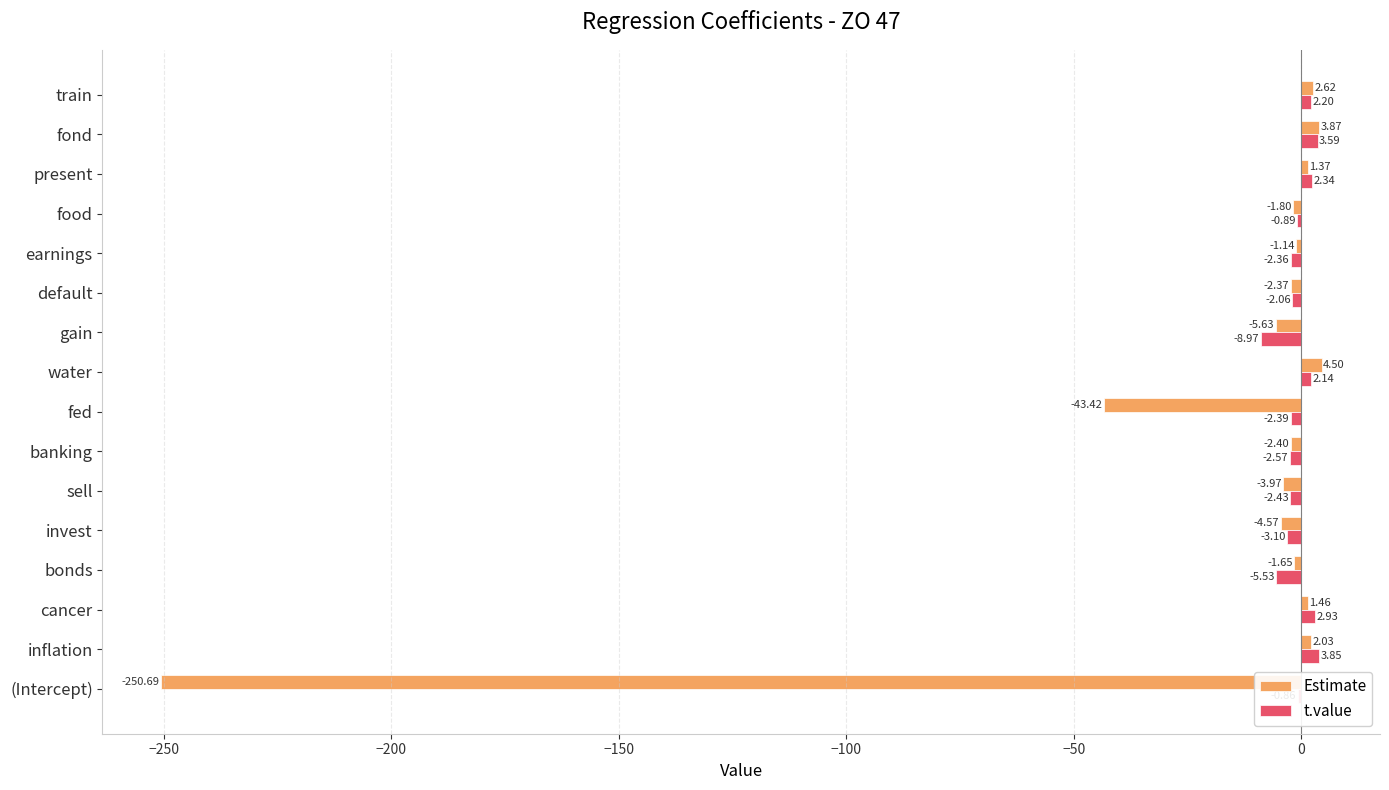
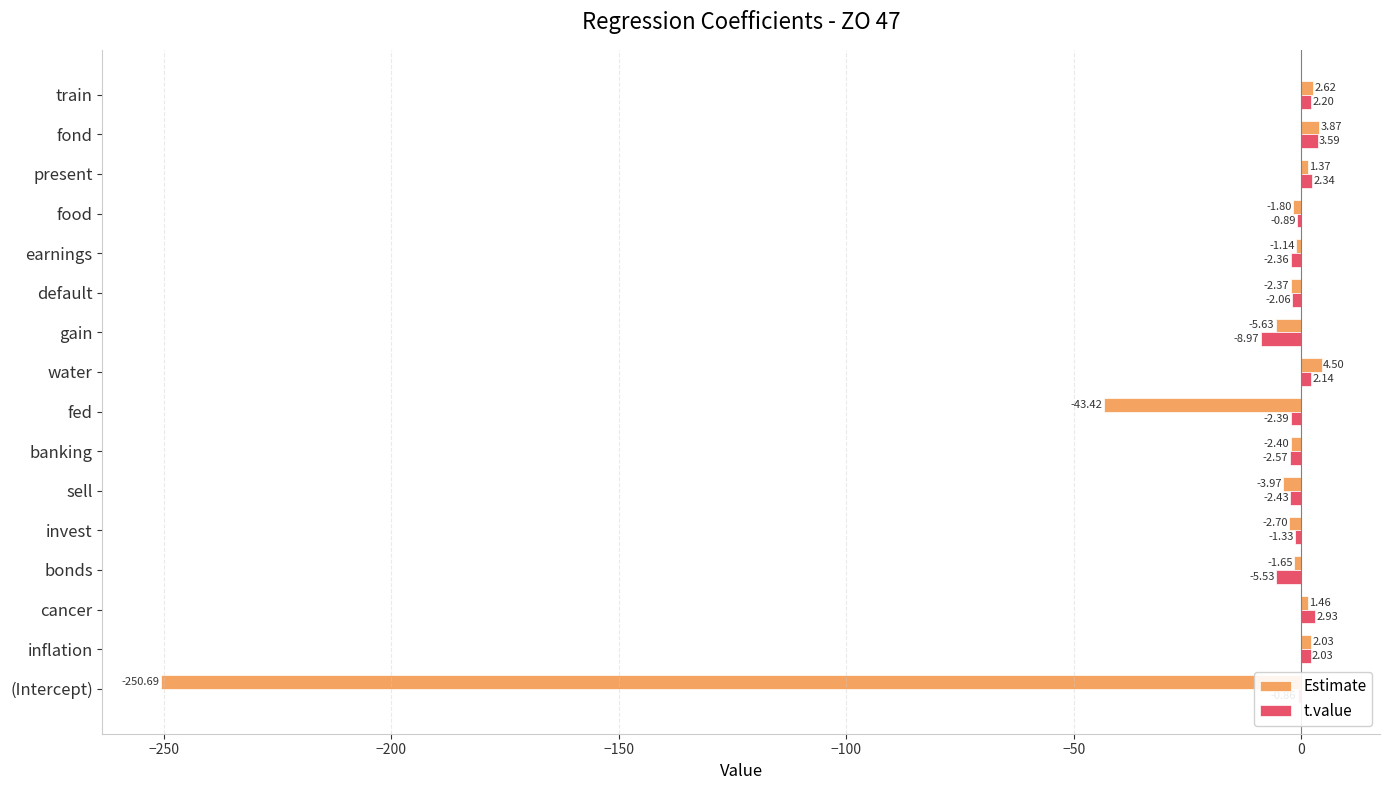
  {
    "Estimate": {
      "train": 2.62,
      "fond": 3.87,
      "present": 1.37,
      "food": -1.80,
      "earnings": -1.14,
      "default": -2.37,
      "gain": -5.63,
      "water": 4.50,
      "fed": -43.42,
      "banking": -2.40,
      "sell": -3.97,
-     "invest": -4.57,
+     "invest": -2.70,
      "bonds": -1.65,
      "cancer": 1.46,
      "inflation": 2.03,
      "(Intercept)": -250.69
    },
    "t.value": {
      "train": 2.20,
      "fond": 3.59,
      "present": 2.34,
      "food": -0.89,
      "earnings": -2.36,
      "default": -2.06,
      "gain": -8.97,
      "water": 2.14,
      "fed": -2.39,
      "banking": -2.57,
      "sell": -2.43,
-     "invest": -3.10,
+     "invest": -1.33,
      "bonds": -5.53,
      "cancer": 2.93,
-     "inflation": 3.85
+     "inflation": 2.03
    }
  }
